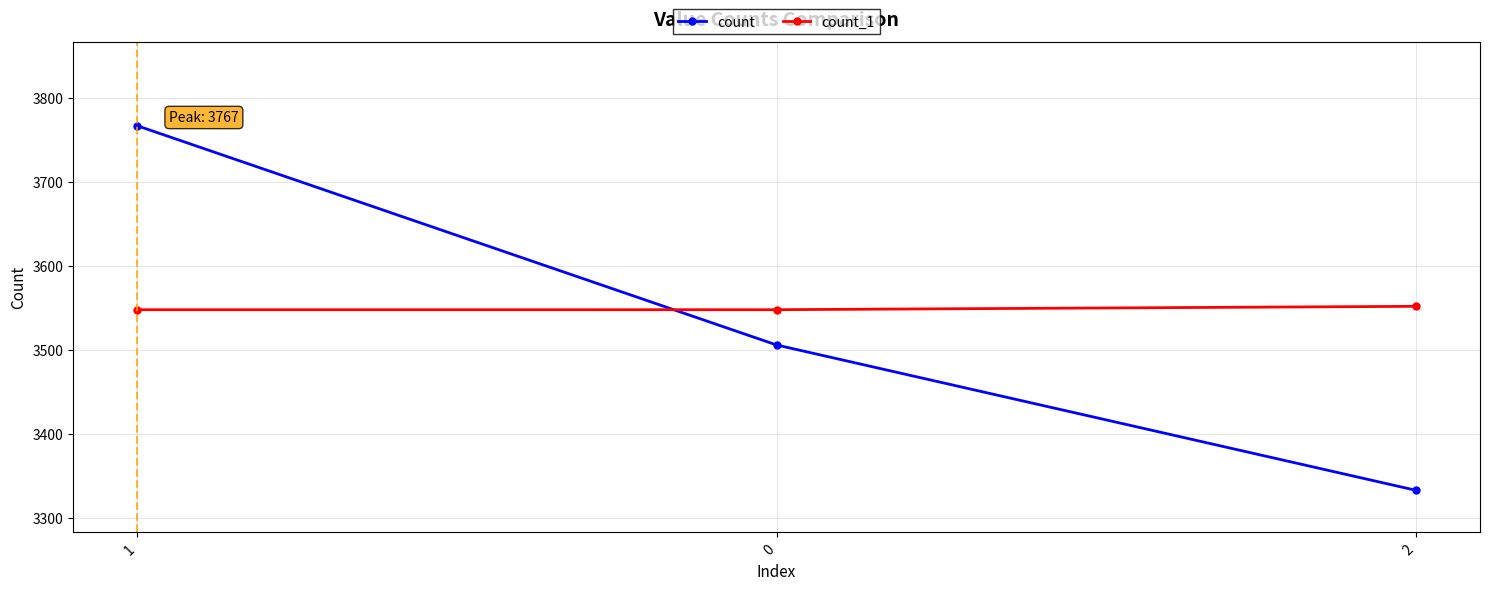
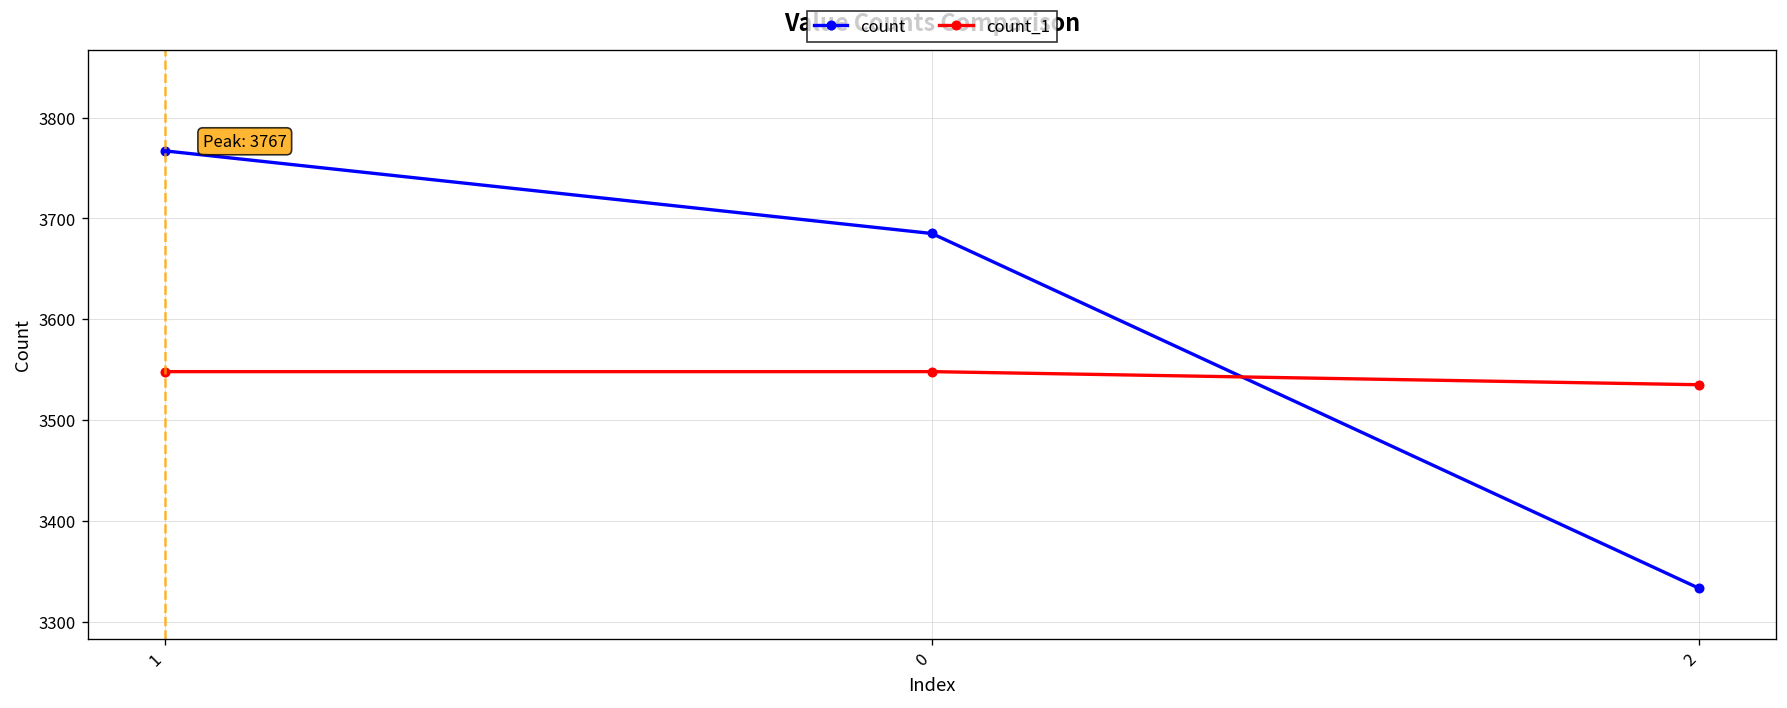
  {
    "count": {
      "1": 3770,
-     "0": 3510,
+     "0": 3690,
      "2": 3330
    },
    "count_1": {
      "1": 3550,
      "0": 3550,
-     "2": 3550
+     "2": 3540
    }
  }
